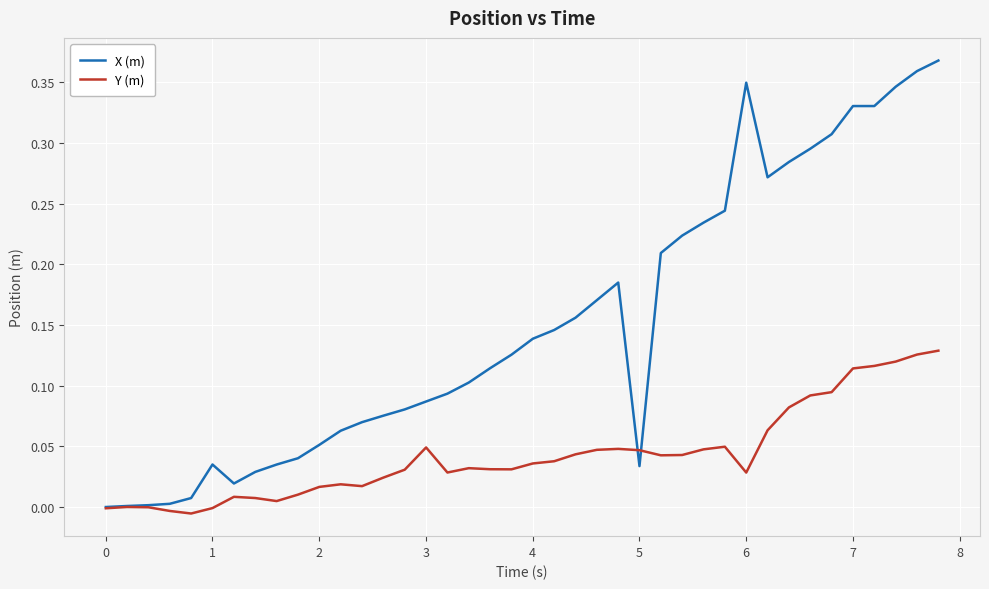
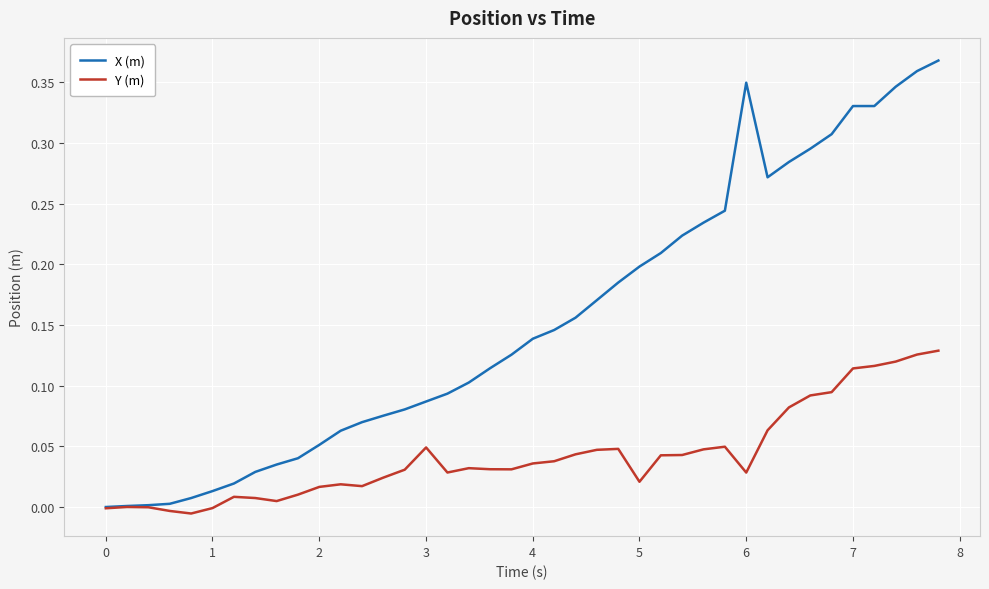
  {
    "X (m)": {
-     "1": 0.035,
+     "1": 0.013,
      "2": 0.051,
      "3": 0.087,
      "4": 0.139,
-     "5": 0.034,
+     "5": 0.198,
      "6": 0.350,
      "7": 0.330
    },
    "Y (m)": {
      "1": -0.001,
      "2": 0.017,
      "3": 0.049,
      "4": 0.036,
-     "5": 0.047,
+     "5": 0.021,
      "6": 0.028,
      "7": 0.114
    }
  }
